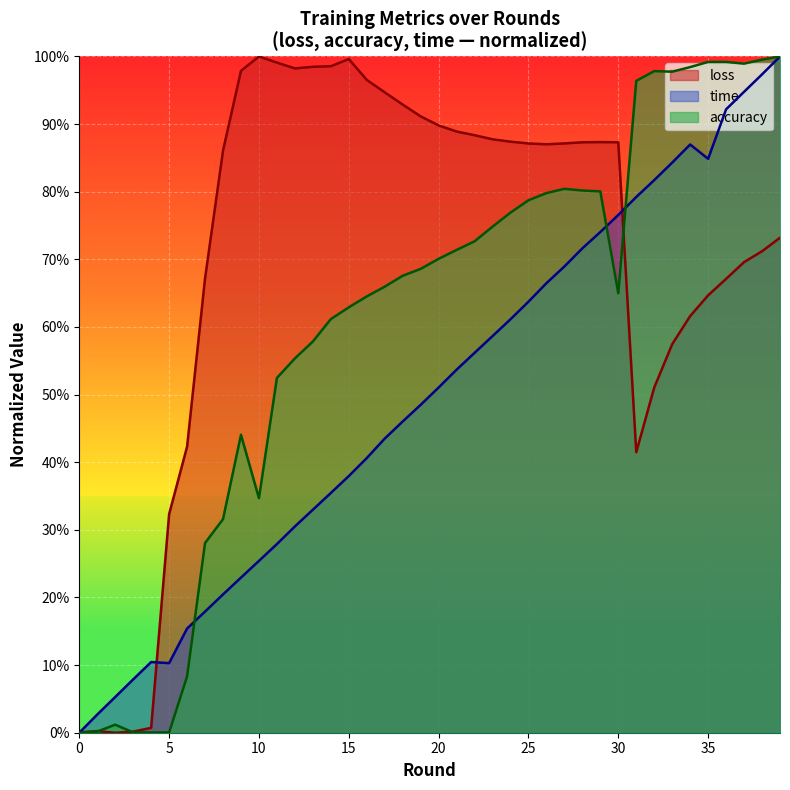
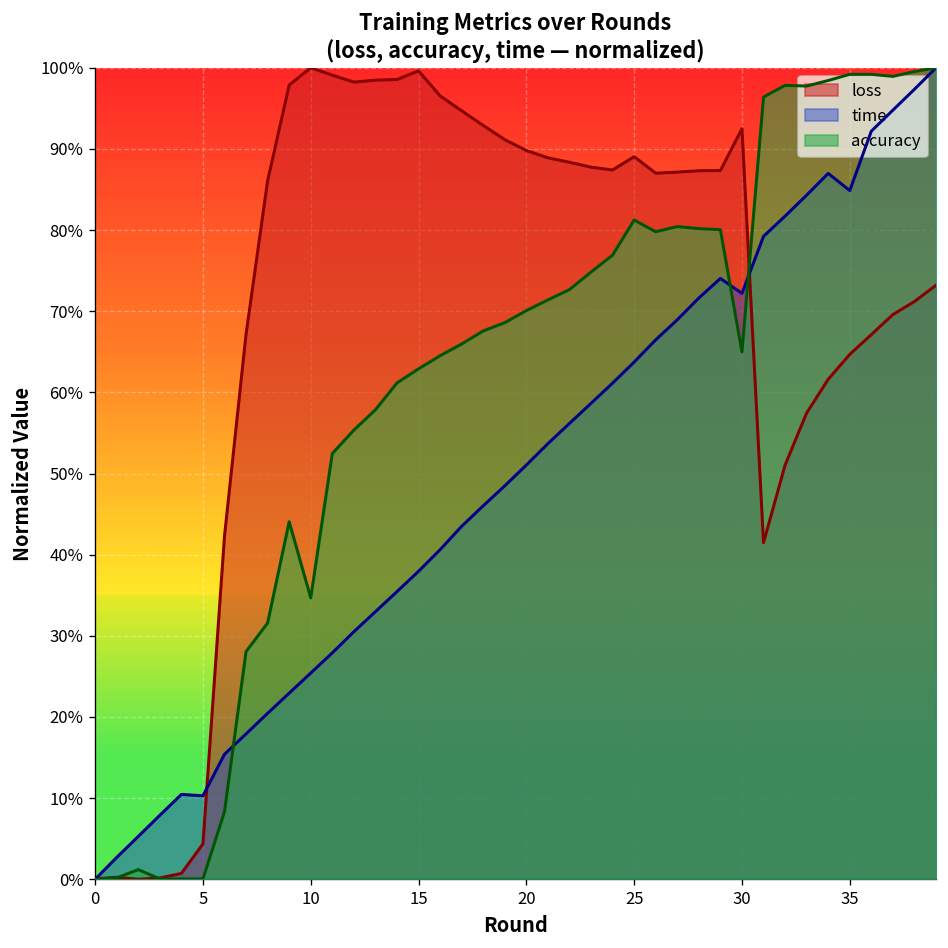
  {
    "loss": {
-     "5": "32%",
+     "5": "4%",
      "10": "100%",
      "15": "100%",
      "20": "90%",
-     "25": "87%",
-     "30": "87%",
+     "25": "89%",
+     "30": "92%",
      "35": "65%"
    },
    "time": {
      "5": "10%",
      "10": "25%",
      "15": "38%",
      "20": "51%",
      "25": "64%",
-     "30": "77%",
+     "30": "72%",
      "35": "85%"
    },
    "accuracy": {
      "5": "0%",
      "10": "35%",
      "15": "63%",
      "20": "70%",
-     "25": "79%",
+     "25": "81%",
      "30": "65%",
      "35": "99%"
    }
  }
